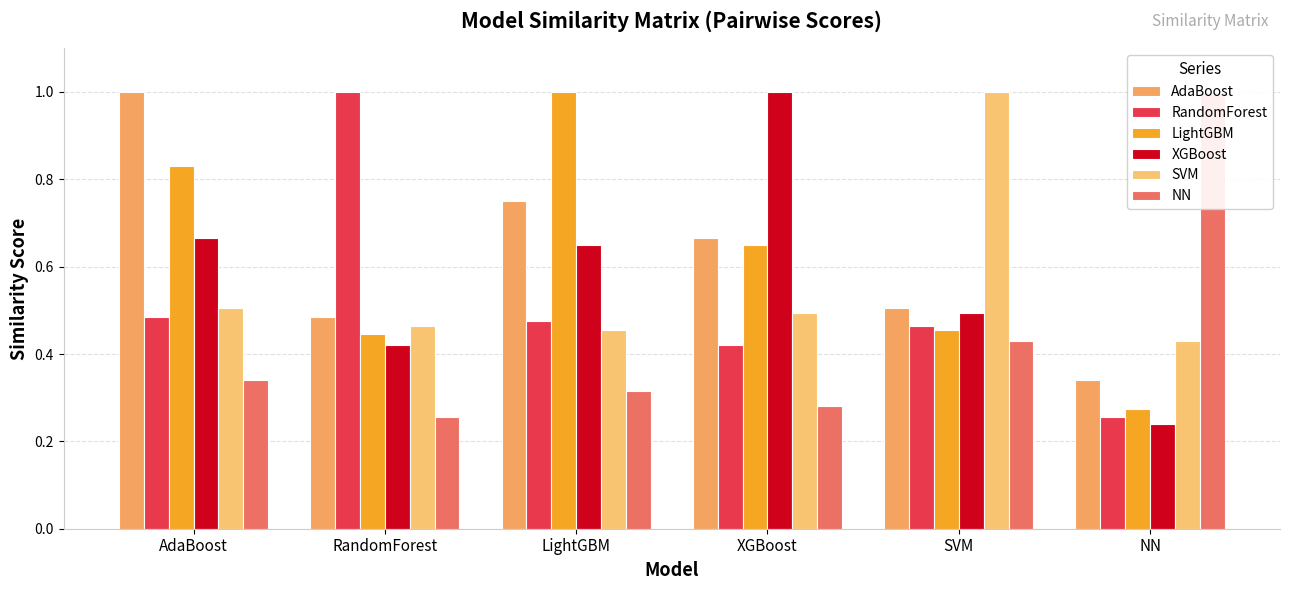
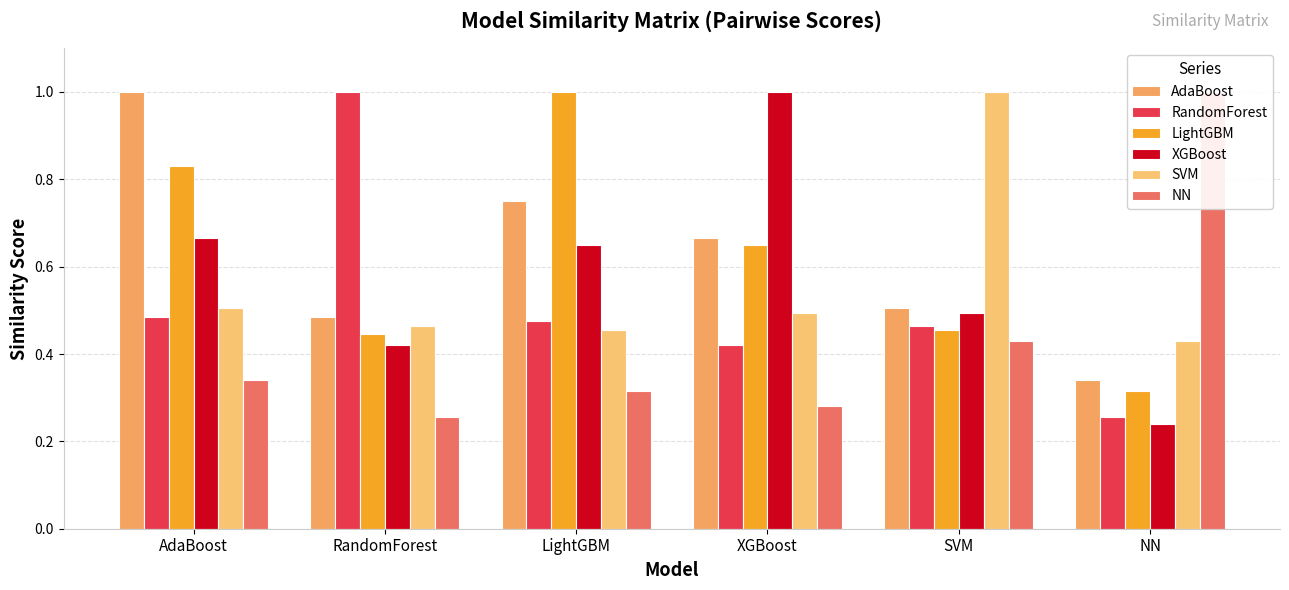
  {
    "LightGBM": {
      "AdaBoost": 0.83,
      "RandomForest": 0.45,
      "LightGBM": 1.00,
      "XGBoost": 0.65,
      "SVM": 0.46,
-     "NN": 0.28
+     "NN": 0.32
    },
    "XGBoost": {
      "AdaBoost": 0.67,
      "RandomForest": 0.42,
      "LightGBM": 0.65,
      "XGBoost": 1.00,
      "SVM": 0.50,
      "NN": 0.24
    }
  }
